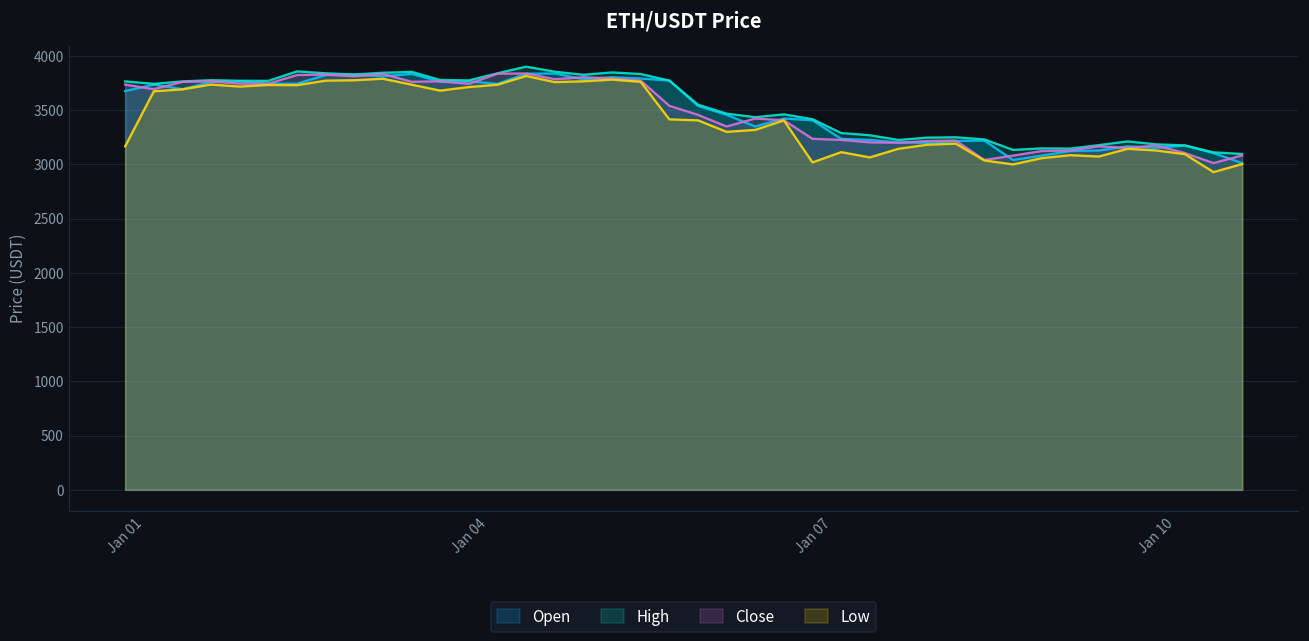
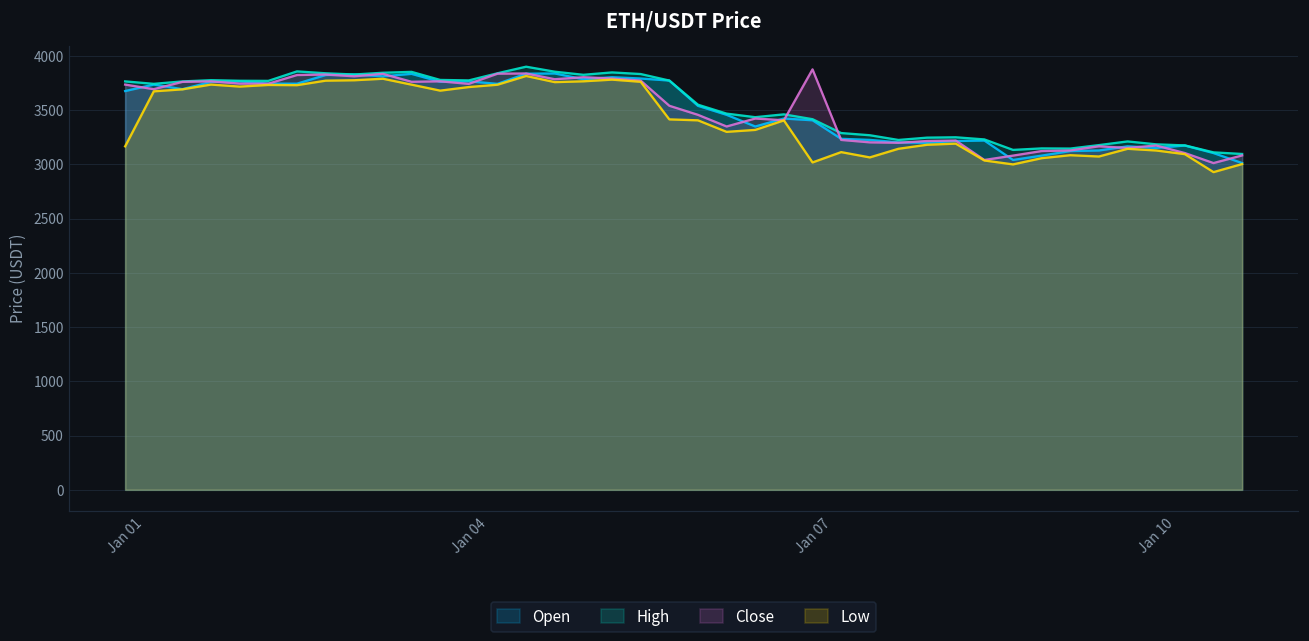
  {
    "Close": {
      "Jan 01": 3700,
-     "Jan 07": 3200
+     "Jan 07": 3900
    },
    "Low": {
      "Jan 01": 3200,
      "Jan 04": 3700,
      "Jan 07": 3000
    }
  }
